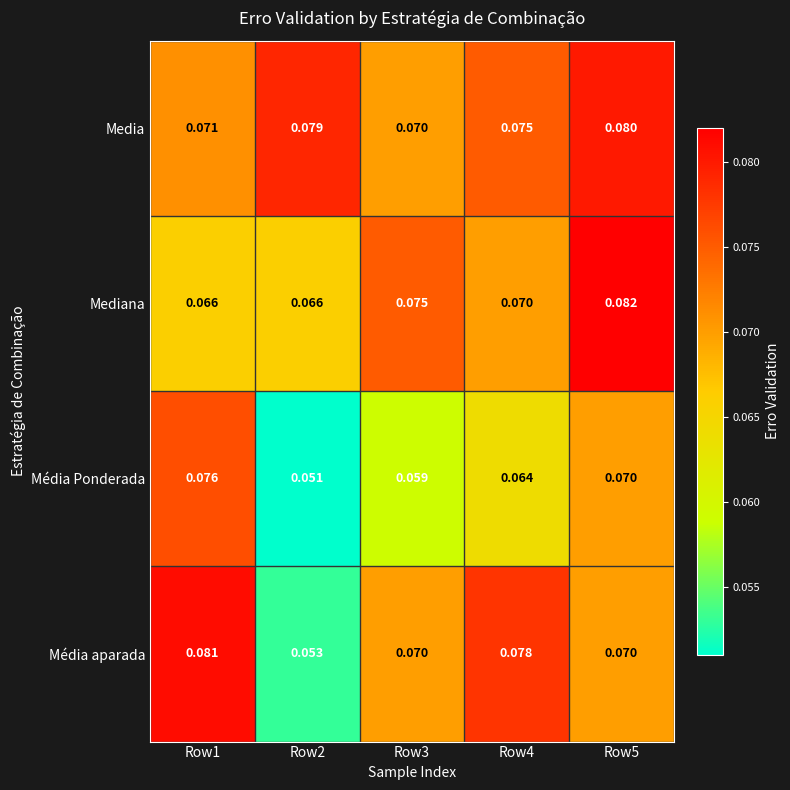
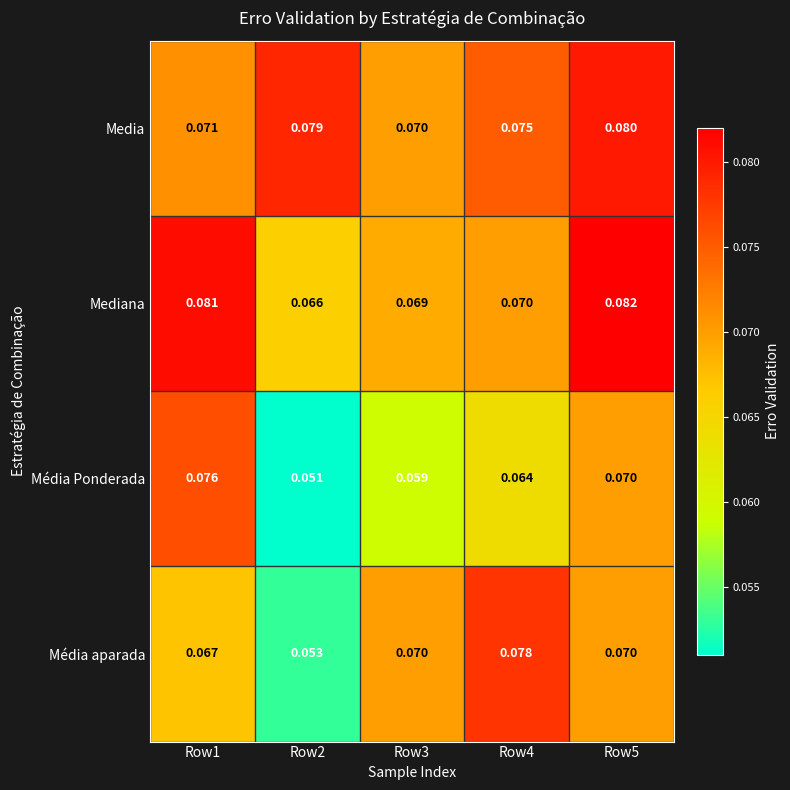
  {
    "Media": {
      "Row1": 0.071,
      "Row2": 0.079,
      "Row3": 0.070,
      "Row4": 0.075,
      "Row5": 0.080
    },
    "Mediana": {
-     "Row1": 0.066,
+     "Row1": 0.081,
      "Row2": 0.066,
-     "Row3": 0.075,
+     "Row3": 0.069,
      "Row4": 0.070,
      "Row5": 0.082
    },
    "Média Ponderada": {
      "Row1": 0.076,
      "Row2": 0.051,
      "Row3": 0.059,
      "Row4": 0.064,
      "Row5": 0.070
    },
    "Média aparada": {
-     "Row1": 0.081,
+     "Row1": 0.067,
      "Row2": 0.053,
      "Row3": 0.070,
      "Row4": 0.078,
      "Row5": 0.070
    }
  }
